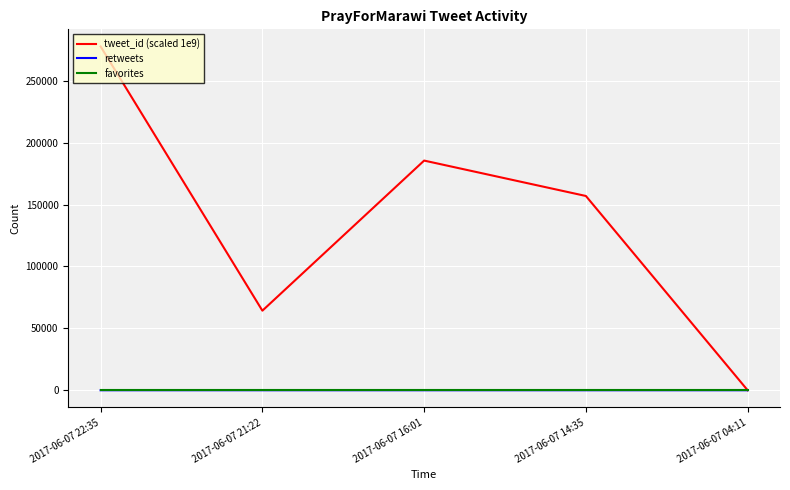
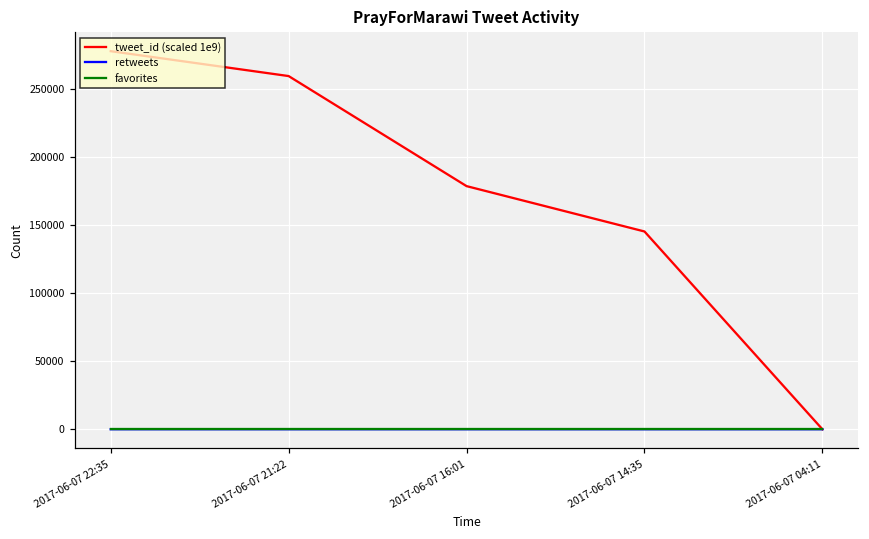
  {
    "tweet_id (scaled 1e9)": {
-     "2017-06-07 21:22": 64000,
-     "2017-06-07 16:01": 186000,
-     "2017-06-07 14:35": 157000
+     "2017-06-07 21:22": 259000,
+     "2017-06-07 16:01": 179000,
+     "2017-06-07 14:35": 145000
    },
    "favorites": {
      "2017-06-07 22:35": 0,
      "2017-06-07 21:22": 0,
      "2017-06-07 16:01": 0,
      "2017-06-07 14:35": 0
    }
  }
